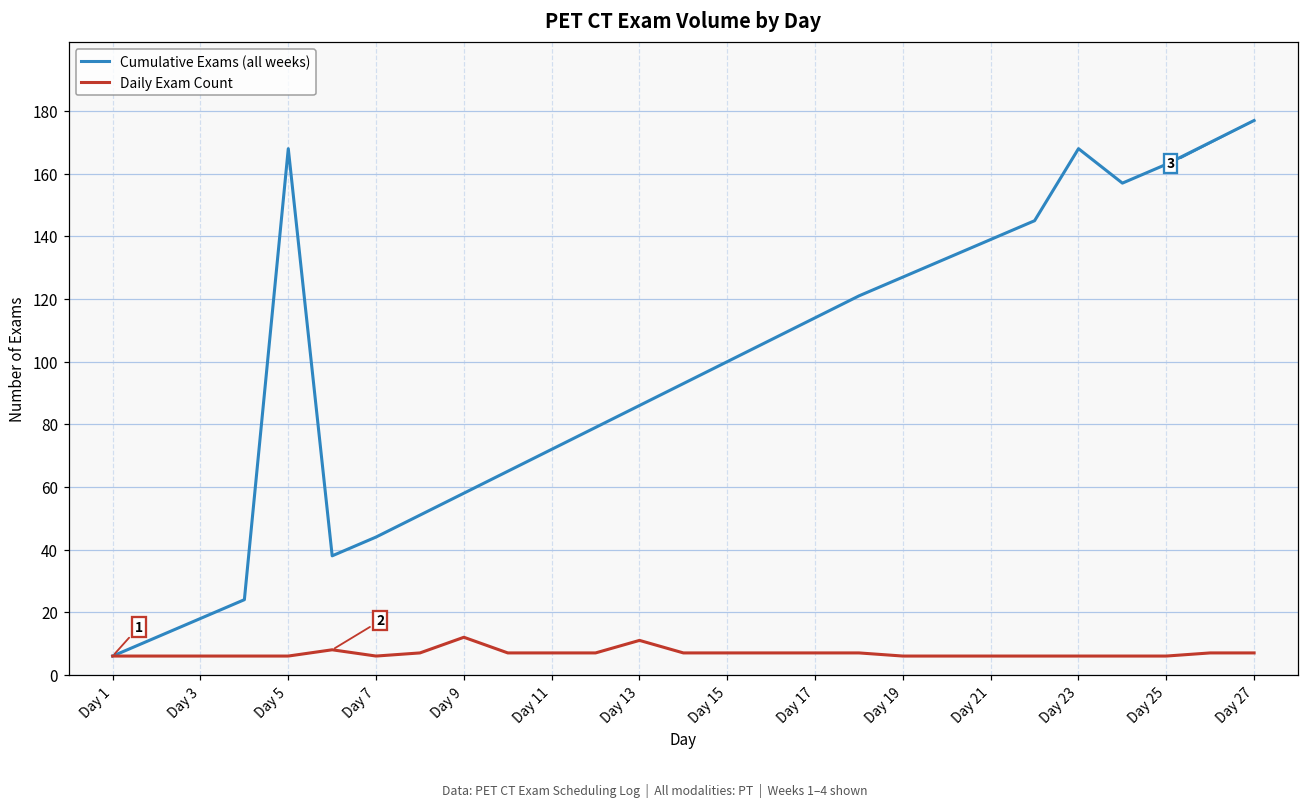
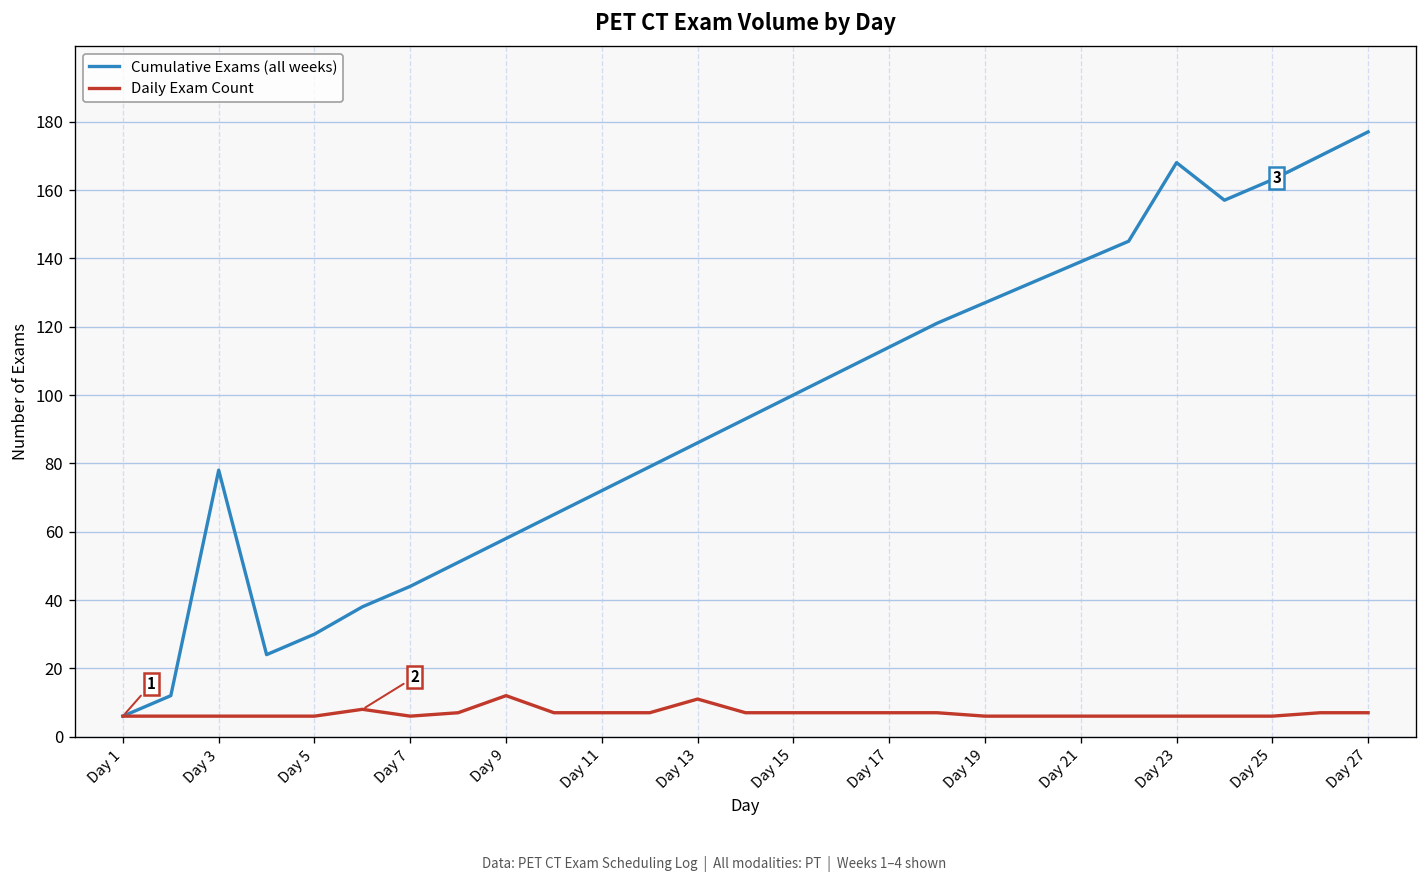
  {
    "Cumulative Exams (all weeks)": {
-     "Day 3": 18,
-     "Day 5": 168,
+     "Day 3": 78,
+     "Day 5": 30,
      "Day 7": 44,
      "Day 9": 58,
      "Day 11": 72,
      "Day 13": 86,
      "Day 15": 100,
      "Day 17": 114,
      "Day 19": 127,
      "Day 21": 139,
      "Day 23": 168,
      "Day 27": 177
    },
    "Daily Exam Count": {
      "Day 3": 6,
      "Day 5": 6,
      "Day 7": 6,
      "Day 9": 12,
      "Day 11": 7,
      "Day 13": 11,
      "Day 15": 7,
      "Day 17": 7,
      "Day 19": 6,
      "Day 21": 6,
      "Day 23": 6,
      "Day 25": 6,
      "Day 27": 7
    }
  }
